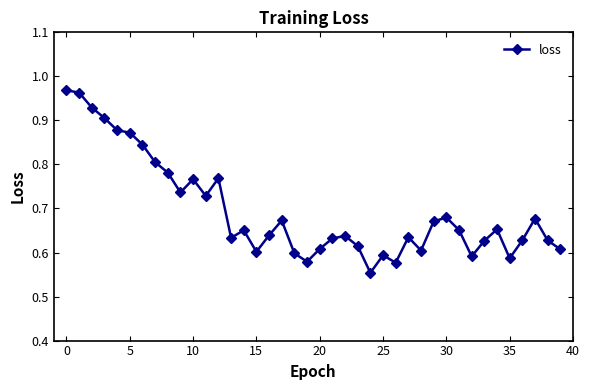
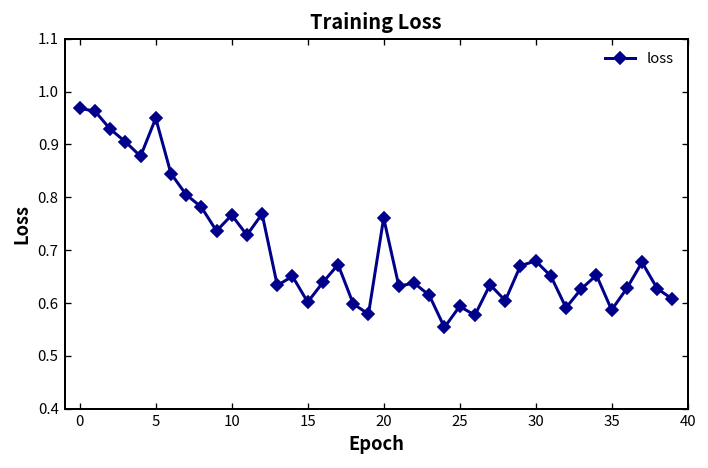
  {
    "0": 0.97,
-   "5": 0.87,
+   "5": 0.95,
    "10": 0.77,
    "15": 0.60,
-   "20": 0.61,
+   "20": 0.76,
    "25": 0.59,
    "30": 0.68,
    "35": 0.59
  }
